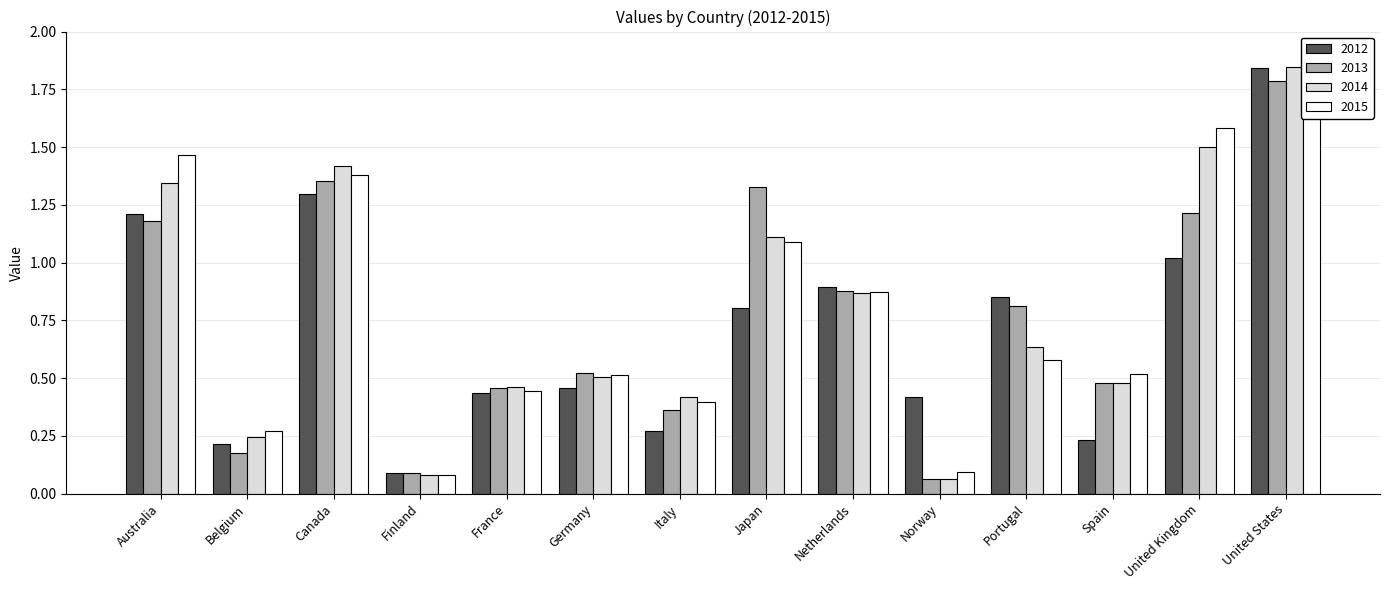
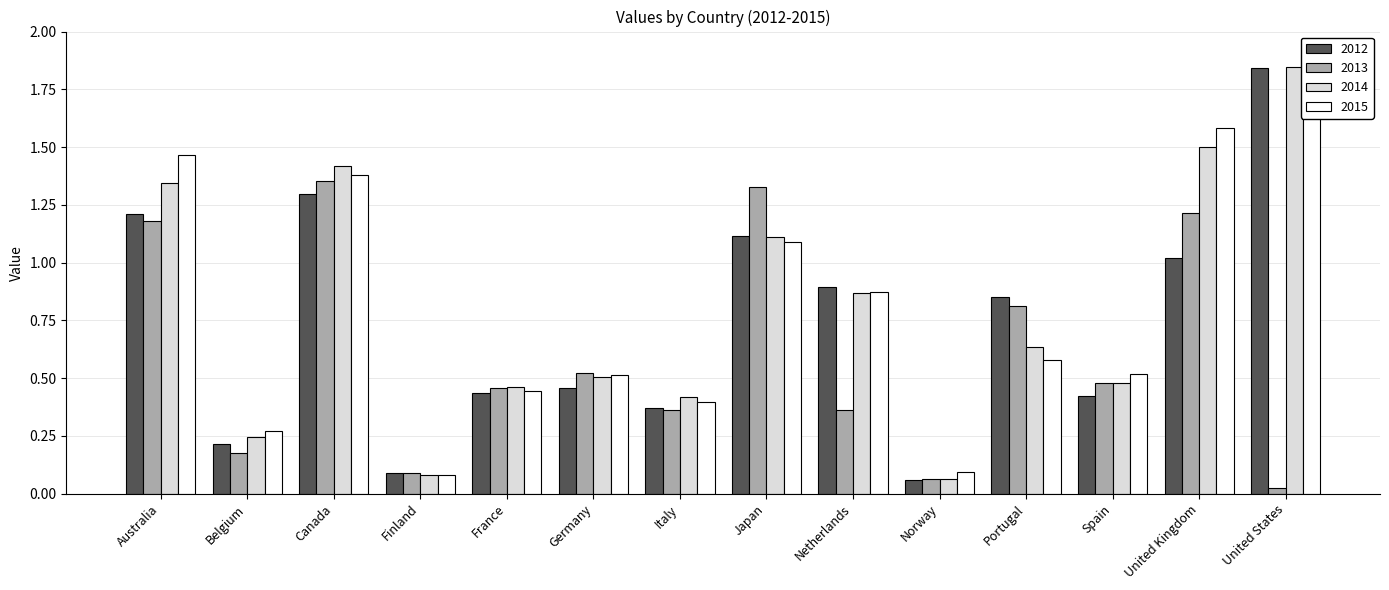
  {
    "2012": {
      "Australia": 1.21,
      "Belgium": 0.21,
      "Canada": 1.30,
      "Finland": 0.09,
      "France": 0.44,
      "Germany": 0.46,
-     "Italy": 0.27,
-     "Japan": 0.80,
+     "Italy": 0.37,
+     "Japan": 1.12,
      "Netherlands": 0.90,
-     "Norway": 0.42,
+     "Norway": 0.06,
      "Portugal": 0.85,
-     "Spain": 0.23,
+     "Spain": 0.42,
      "United Kingdom": 1.02,
      "United States": 1.84
    },
    "2013": {
      "Australia": 1.18,
      "Belgium": 0.18,
      "Canada": 1.35,
      "Finland": 0.09,
      "France": 0.46,
      "Germany": 0.52,
      "Italy": 0.36,
      "Japan": 1.33,
-     "Netherlands": 0.88,
+     "Netherlands": 0.36,
      "Norway": 0.06,
      "Portugal": 0.81,
      "Spain": 0.48,
      "United Kingdom": 1.22,
-     "United States": 1.79
+     "United States": 0.03
    }
  }
